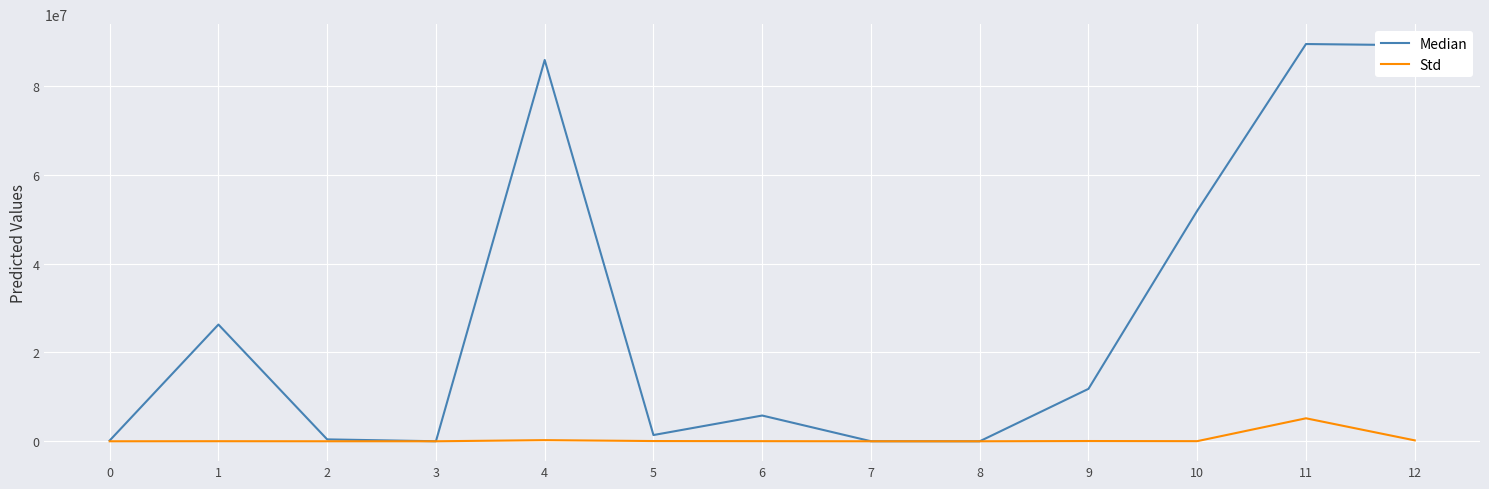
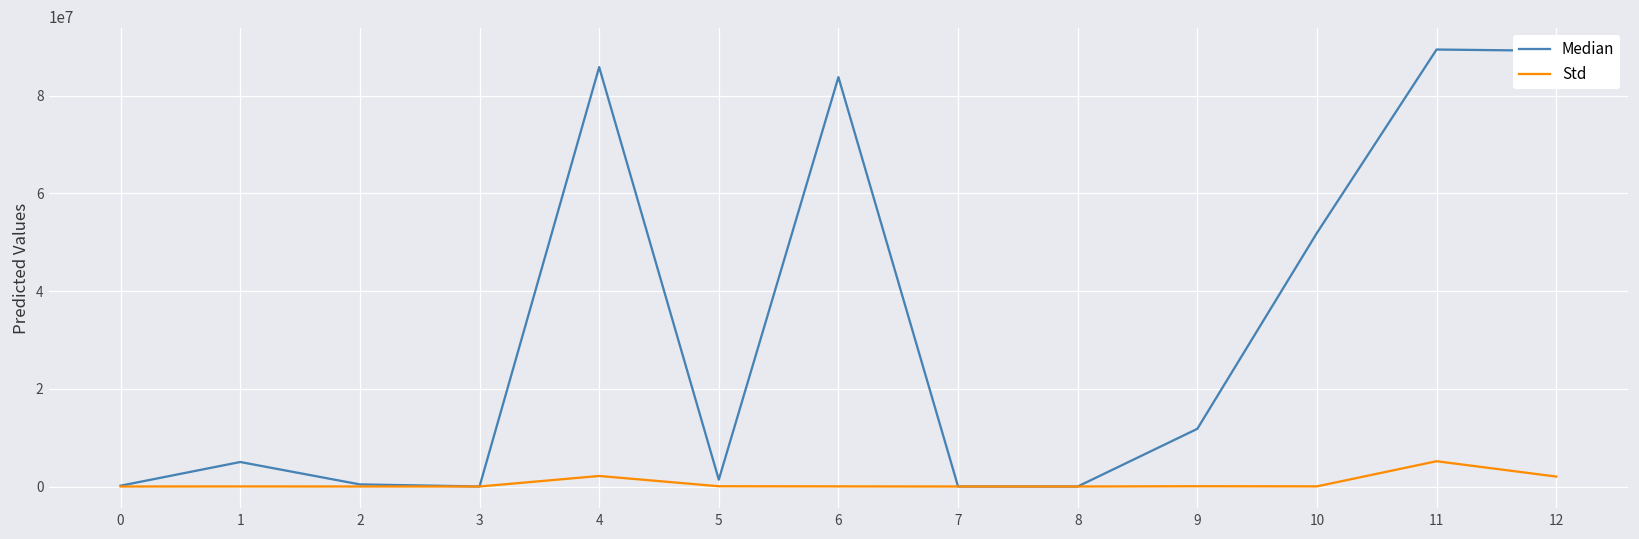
  {
    "Median": {
-     "1": 26000000,
+     "1": 5000000,
      "4": 86000000,
      "5": 1000000,
-     "6": 6000000,
+     "6": 84000000,
      "9": 12000000,
      "10": 52000000,
      "11": 89000000
    },
    "Std": {
      "1": 0,
-     "4": 0,
+     "4": 2000000,
      "5": 0,
      "6": 0,
      "9": 0,
      "10": 0,
      "11": 5000000,
-     "12": 0
+     "12": 2000000
    }
  }
